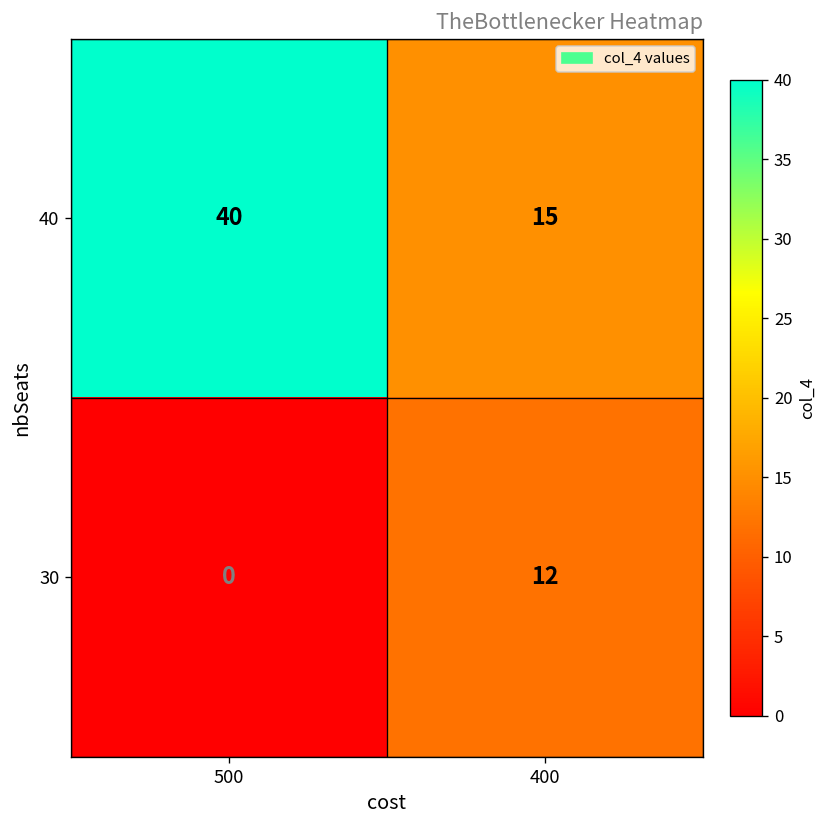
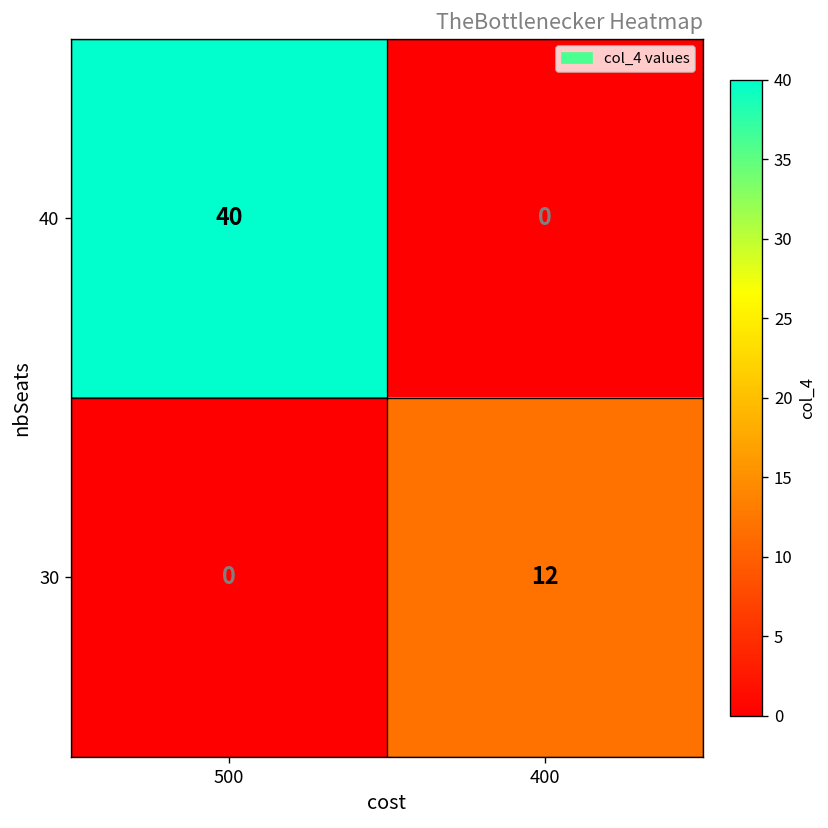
  {
    "40": {
      "500": 40,
-     "400": 15
+     "400": 0
    },
    "30": {
      "500": 0,
      "400": 12
    }
  }
